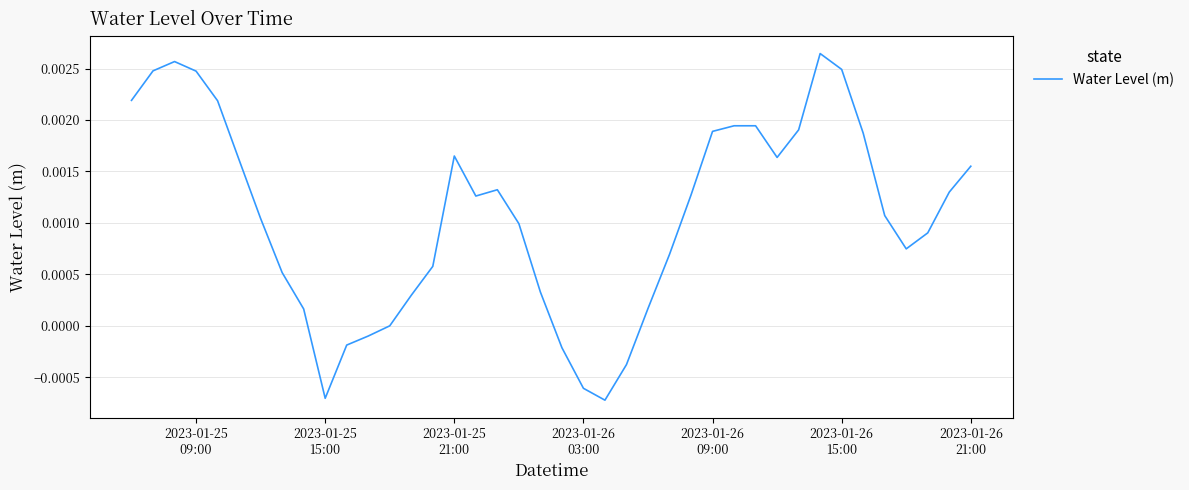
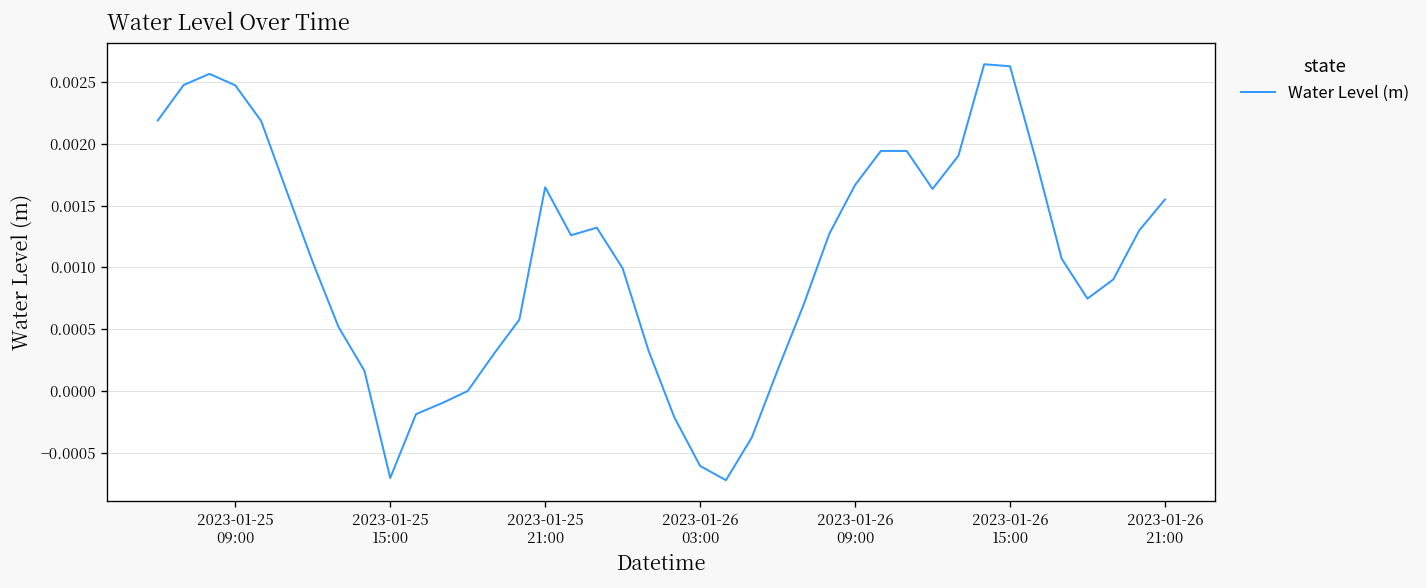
  {
    "2023-01-25 09:00": 0.00247,
    "2023-01-25 15:00": -0.00070,
    "2023-01-25 21:00": 0.00165,
    "2023-01-26 03:00": -0.00061,
-   "2023-01-26 09:00": 0.00189,
-   "2023-01-26 15:00": 0.00249,
+   "2023-01-26 09:00": 0.00167,
+   "2023-01-26 15:00": 0.00263,
    "2023-01-26 21:00": 0.00155
  }
